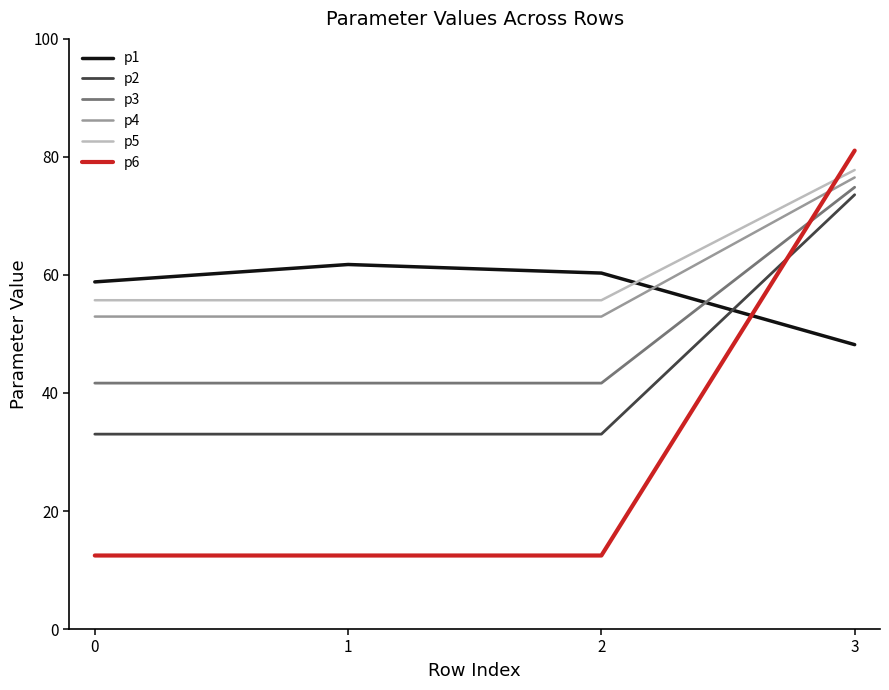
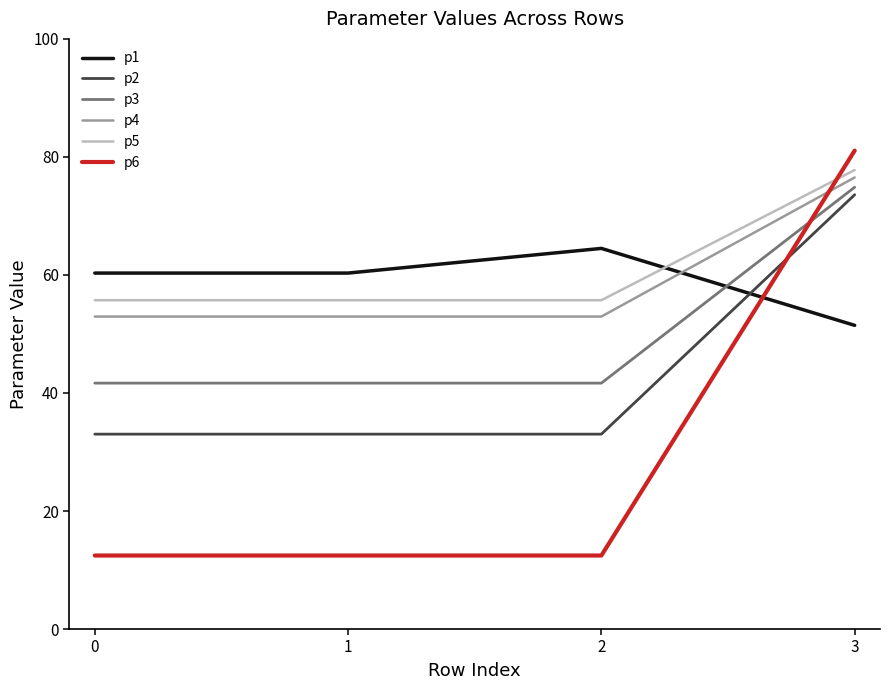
  {
    "p1": {
-     "0": 59,
-     "1": 62,
-     "2": 60,
-     "3": 48
+     "0": 60,
+     "1": 60,
+     "2": 64,
+     "3": 51
    },
    "p2": {
      "0": 33,
      "1": 33,
      "2": 33,
      "3": 74
    },
    "p6": {
      "0": 12,
      "1": 12,
      "2": 12,
      "3": 81
    }
  }
